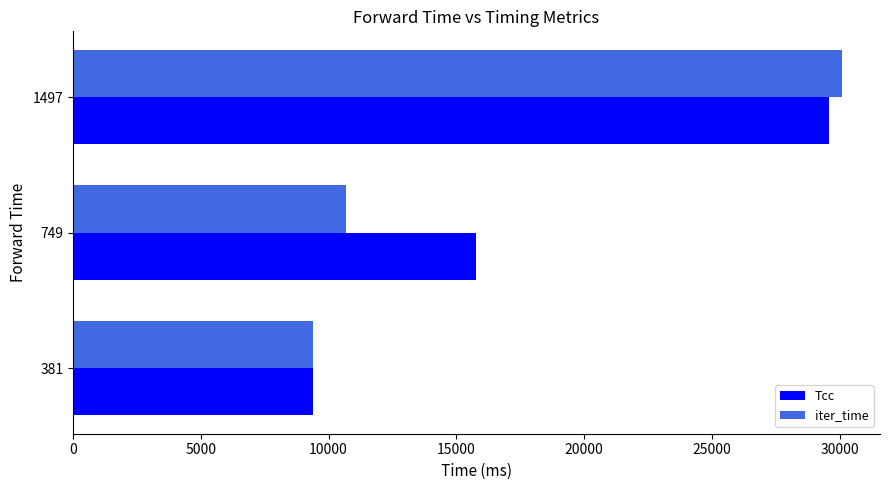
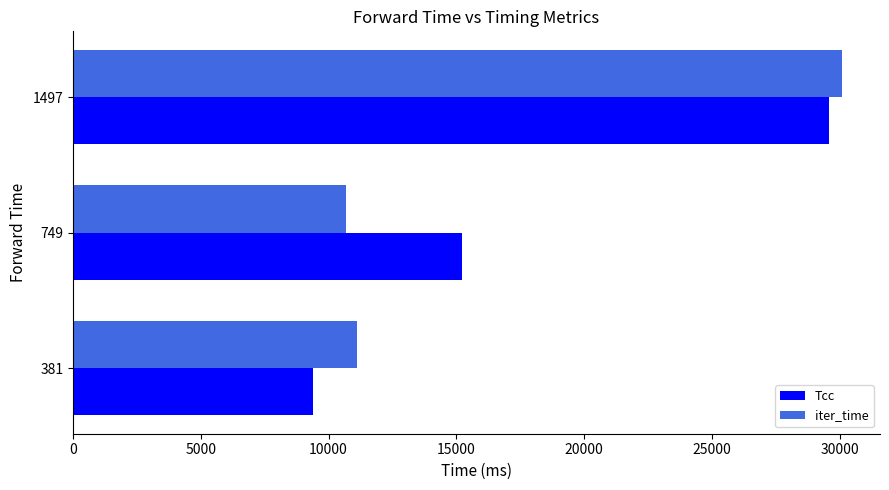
  {
    "Tcc": {
      "1497": 29600,
-     "749": 15800,
+     "749": 15200,
      "381": 9400
    },
    "iter_time": {
      "1497": 30100,
      "749": 10700,
-     "381": 9400
+     "381": 11100
    }
  }
